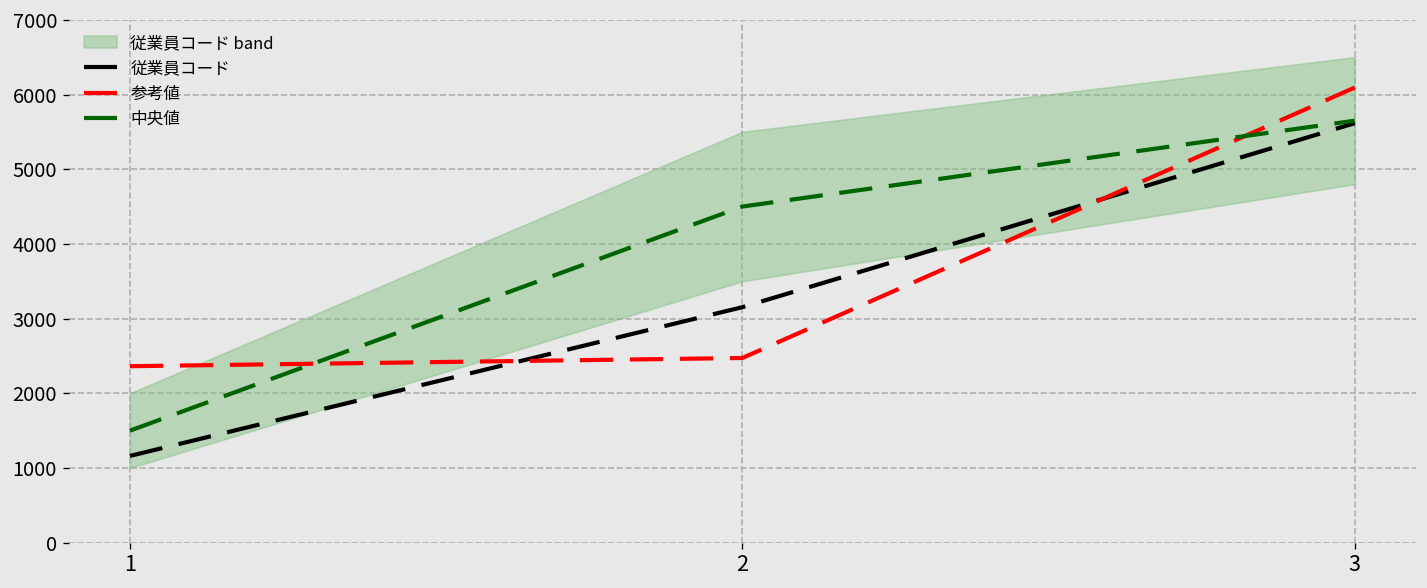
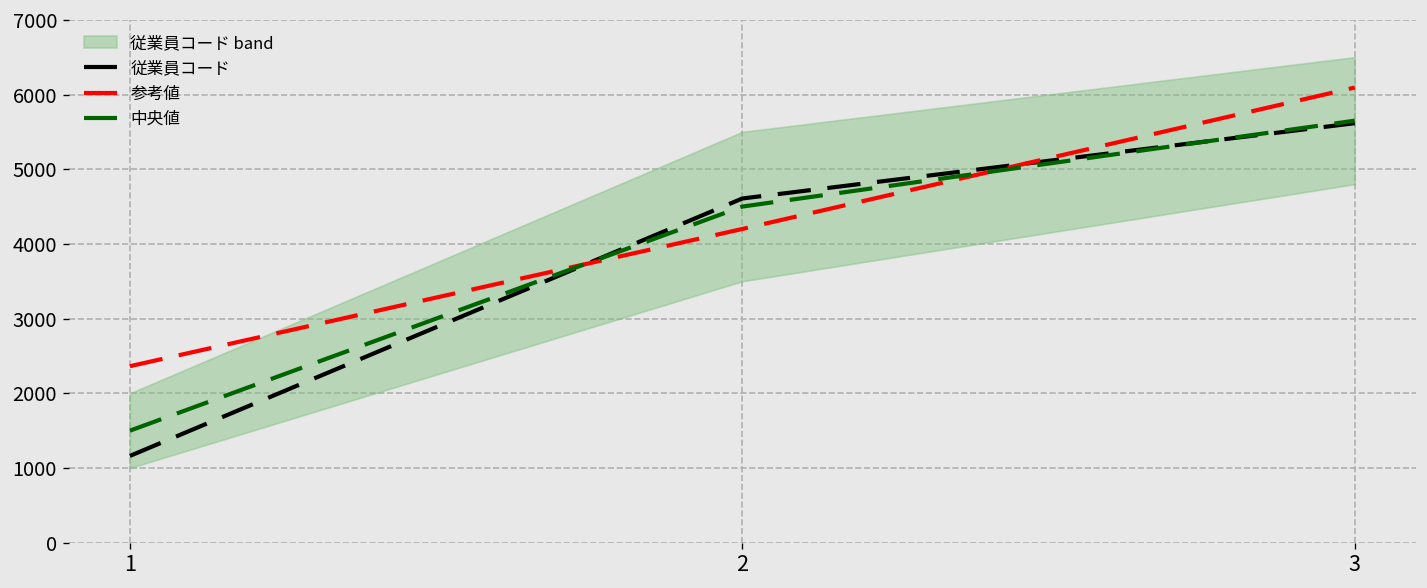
  {
    "従業員コード": {
      "1": 1200,
-     "2": 3200
+     "2": 4600
    },
    "参考値": {
      "1": 2400,
-     "2": 2500,
+     "2": 4200,
      "3": 6100
    },
    "中央値": {
      "1": 1500,
      "2": 4500
    }
  }
